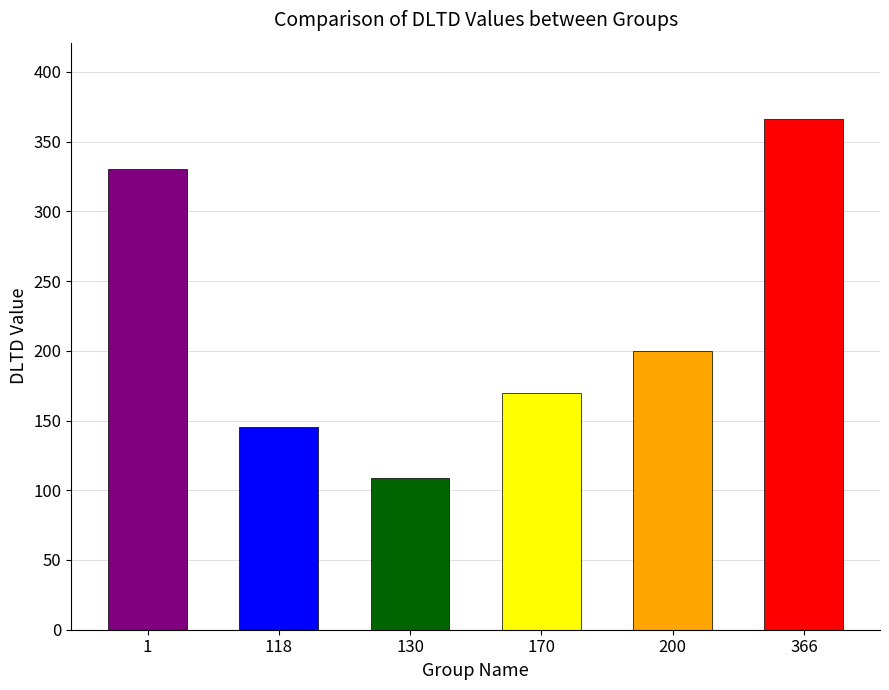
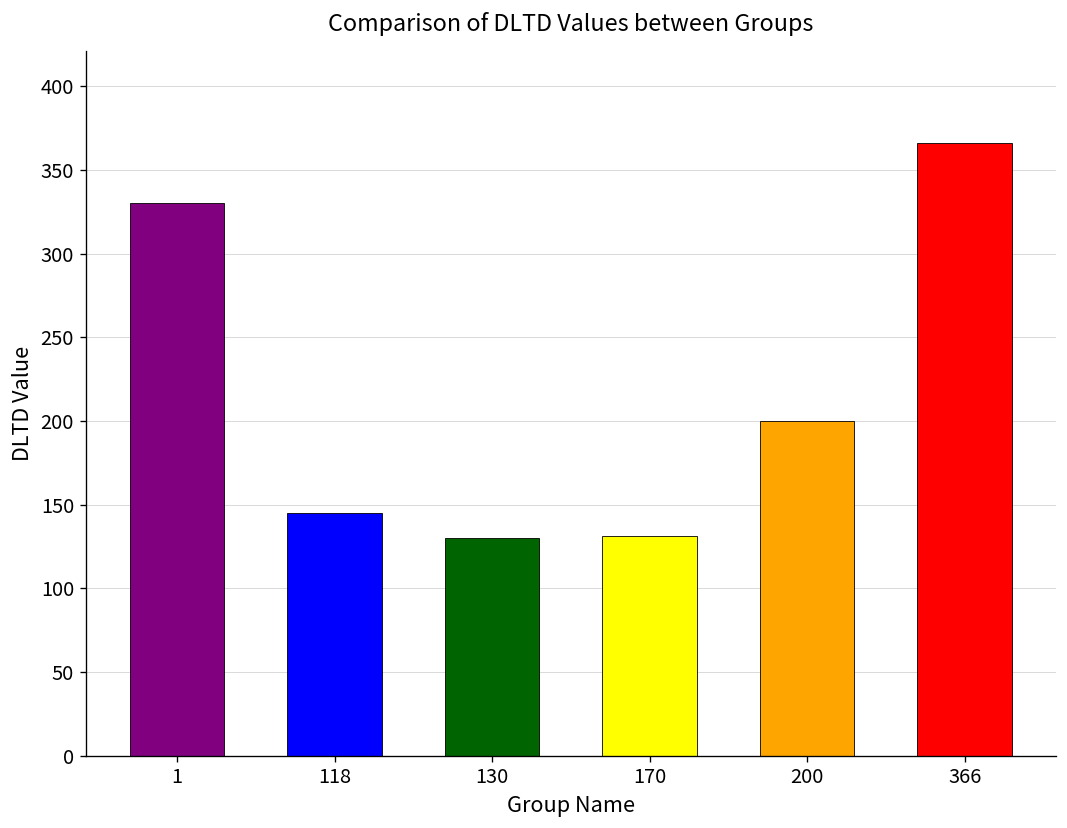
  {
    "1": 330,
    "118": 145,
-   "130": 109,
-   "170": 170,
+   "130": 130,
+   "170": 131,
    "200": 200,
    "366": 366
  }
